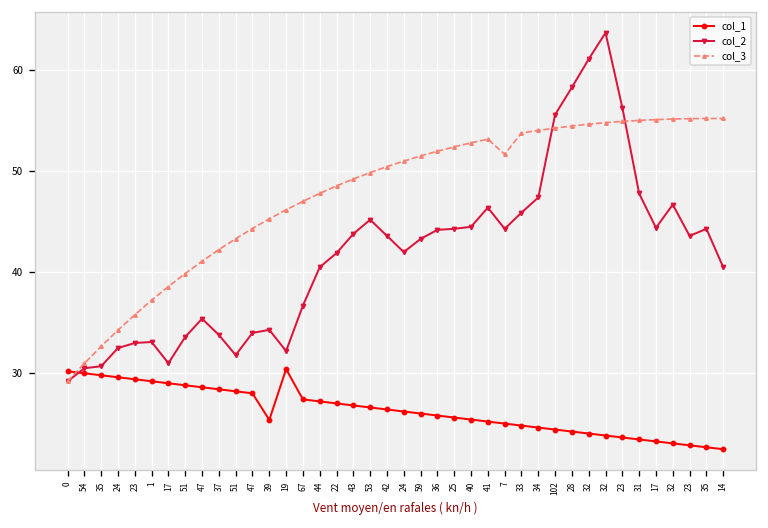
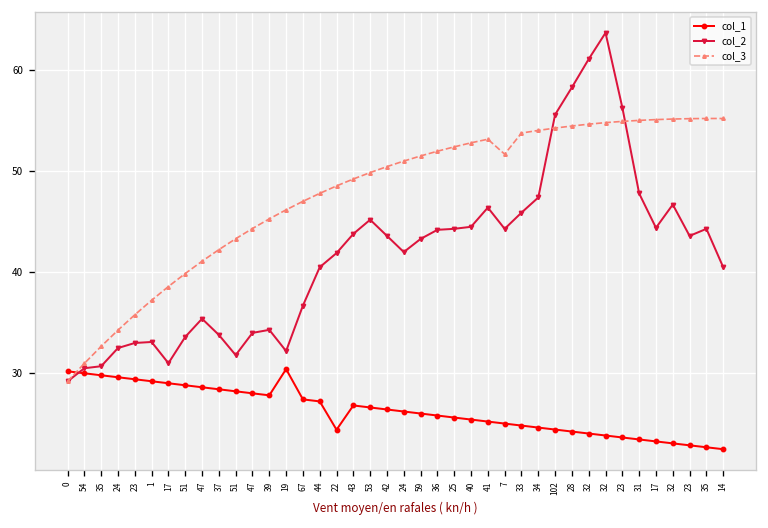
  {
    "col_1": {
      "0": 30,
      "54": 30,
      "1": 29,
      "37": 28,
-     "39": 25,
+     "39": 28,
      "19": 30,
      "67": 27,
      "44": 27,
-     "22": 27,
+     "22": 24,
      "43": 27,
      "53": 27,
      "42": 26,
      "59": 26,
      "36": 26,
      "25": 26,
      "40": 25,
      "41": 25,
      "7": 25,
      "33": 25,
      "34": 25,
      "102": 24,
      "28": 24,
      "31": 23,
      "14": 22
    },
    "col_2": {
      "54": 31,
      "1": 33,
      "37": 34,
      "39": 34,
      "19": 32,
      "67": 37,
      "44": 41,
      "22": 42,
      "43": 44,
      "53": 45,
      "42": 44,
      "59": 43,
      "36": 44,
      "25": 44,
      "40": 45,
      "41": 46,
      "7": 44,
      "33": 46,
      "34": 47,
      "102": 56,
      "28": 58,
      "31": 48,
      "14": 41
    },
    "col_3": {
      "54": 31,
      "1": 37,
      "37": 42,
      "39": 45,
      "19": 46,
      "67": 47,
      "44": 48,
      "22": 49,
      "43": 49,
      "53": 50,
      "42": 50,
      "59": 52,
      "36": 52,
      "25": 52,
      "40": 53,
      "41": 53,
      "7": 52,
      "33": 54,
      "34": 54,
      "102": 54,
      "28": 54,
      "31": 55,
      "14": 55
    }
  }
